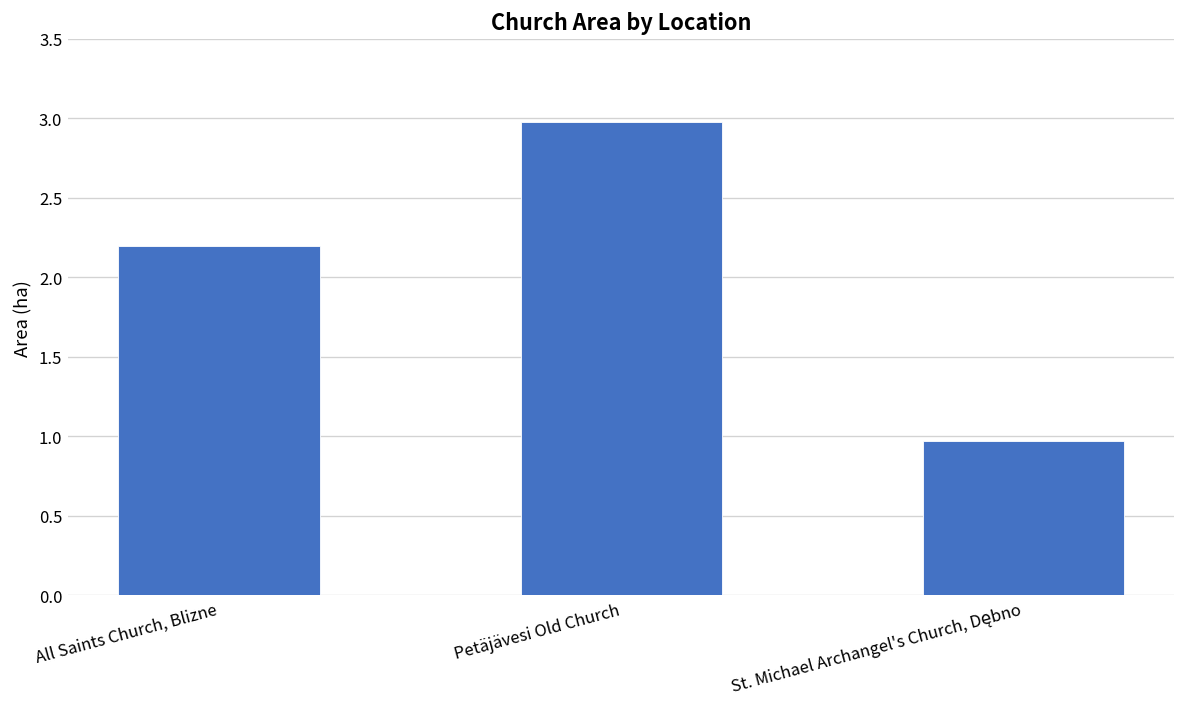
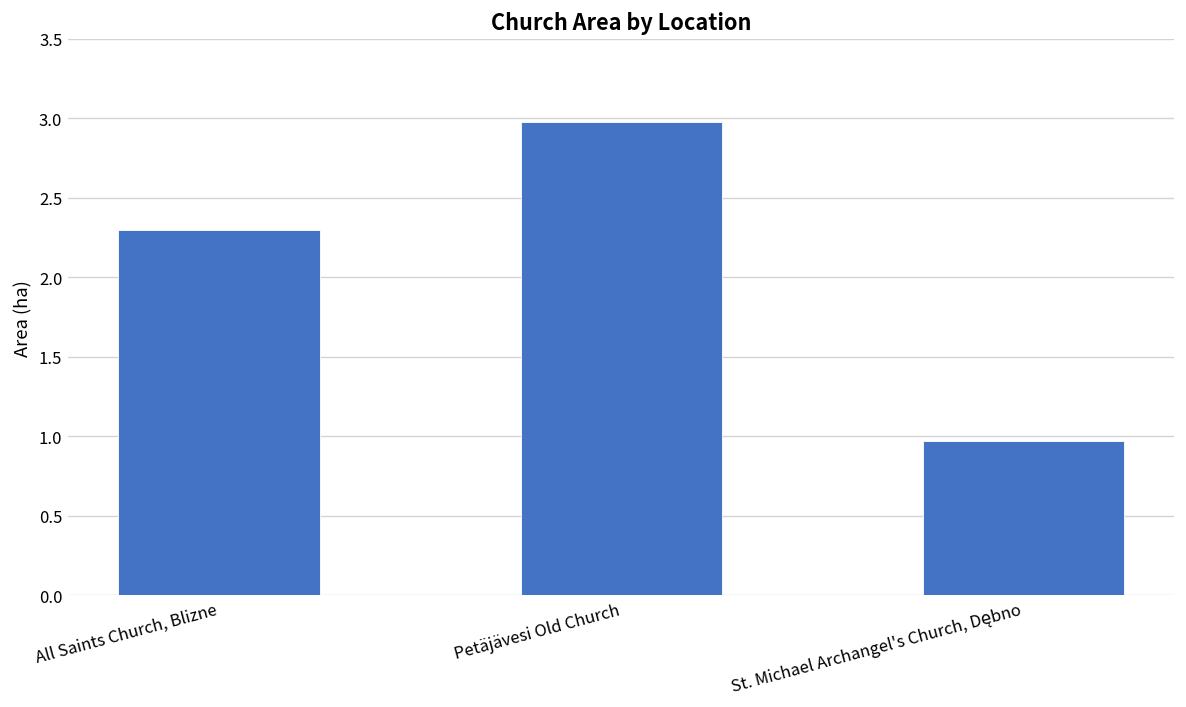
  {
-   "All Saints Church, Blizne": 2.2,
+   "All Saints Church, Blizne": 2.3,
    "Petäjävesi Old Church": 2.98,
    "St. Michael Archangel's Church, Dębno": 0.97
  }
